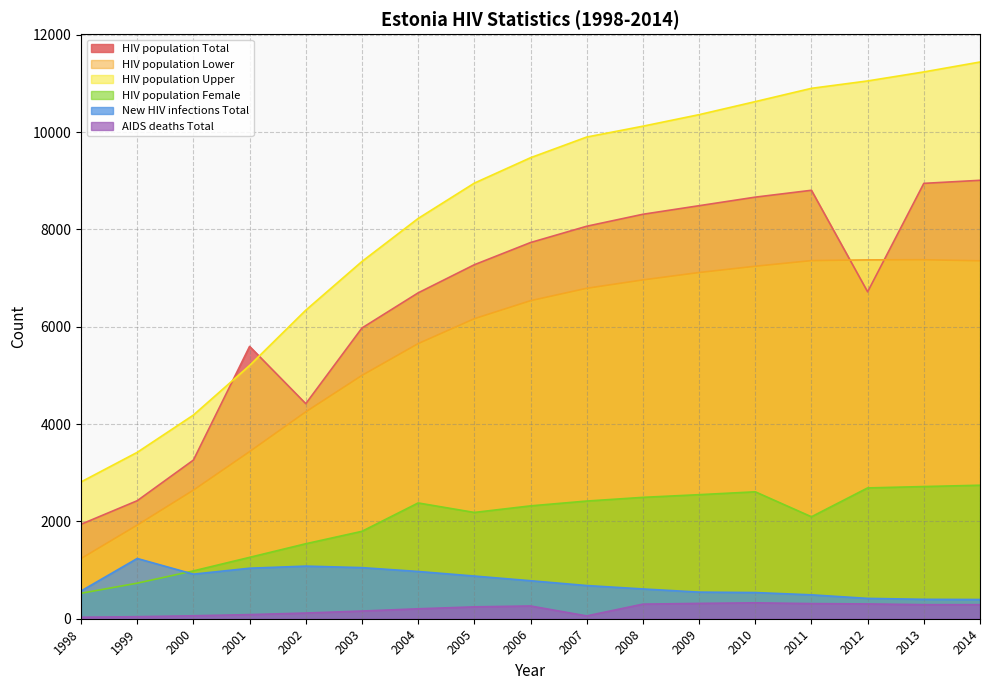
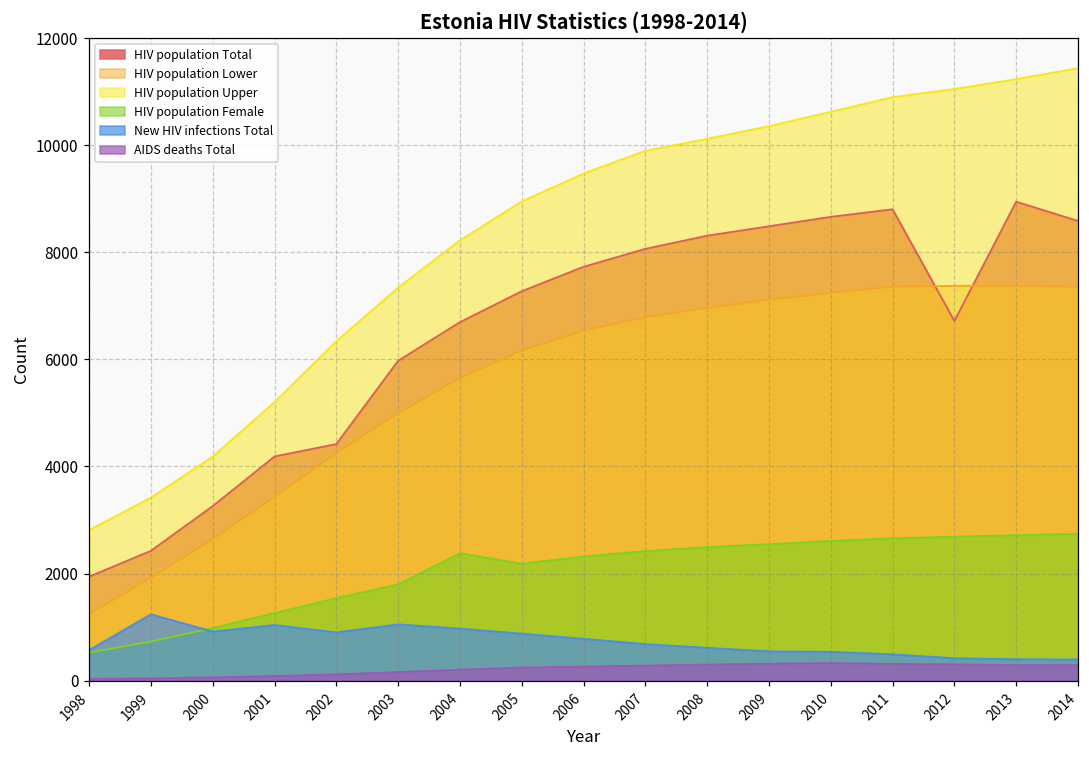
  {
    "HIV population Total": {
      "1998": 1900,
      "1999": 2400,
      "2000": 3300,
-     "2001": 5600,
+     "2001": 4200,
      "2002": 4400,
      "2003": 6000,
      "2004": 6700,
      "2005": 7300,
      "2006": 7700,
      "2007": 8100,
      "2008": 8300,
      "2009": 8500,
      "2010": 8700,
      "2011": 8800,
      "2012": 6700,
      "2013": 8900,
-     "2014": 9000
+     "2014": 8600
    },
    "HIV population Female": {
      "1999": 700,
      "2000": 1000,
      "2001": 1300,
      "2002": 1500,
      "2003": 1800,
      "2004": 2400,
      "2005": 2200,
      "2006": 2300,
      "2007": 2400,
      "2008": 2500,
      "2009": 2500,
      "2010": 2600,
-     "2011": 2100,
+     "2011": 2700,
      "2012": 2700,
      "2013": 2700,
      "2014": 2700
    },
    "New HIV infections Total": {
      "1999": 1200,
      "2000": 900,
      "2001": 1000,
-     "2002": 1100,
+     "2002": 900,
      "2003": 1100,
      "2004": 1000,
      "2005": 900,
      "2006": 800,
      "2007": 700,
      "2008": 600,
      "2009": 500,
      "2010": 500,
      "2011": 500,
      "2012": 400,
      "2013": 400,
      "2014": 400
    },
    "AIDS deaths Total": {
      "1998": 0,
      "1999": 0,
      "2000": 100,
      "2001": 100,
      "2002": 100,
      "2003": 200,
      "2004": 200,
      "2005": 200,
      "2006": 300,
-     "2007": 100,
+     "2007": 300,
      "2008": 300,
      "2009": 300,
      "2010": 300,
      "2011": 300,
      "2012": 300,
      "2013": 300,
      "2014": 300
    }
  }
